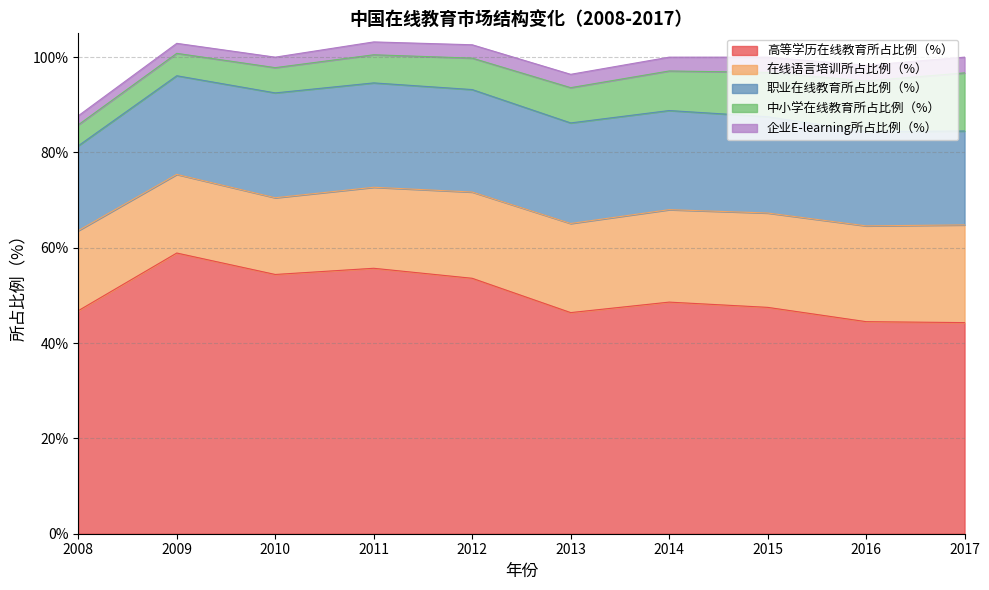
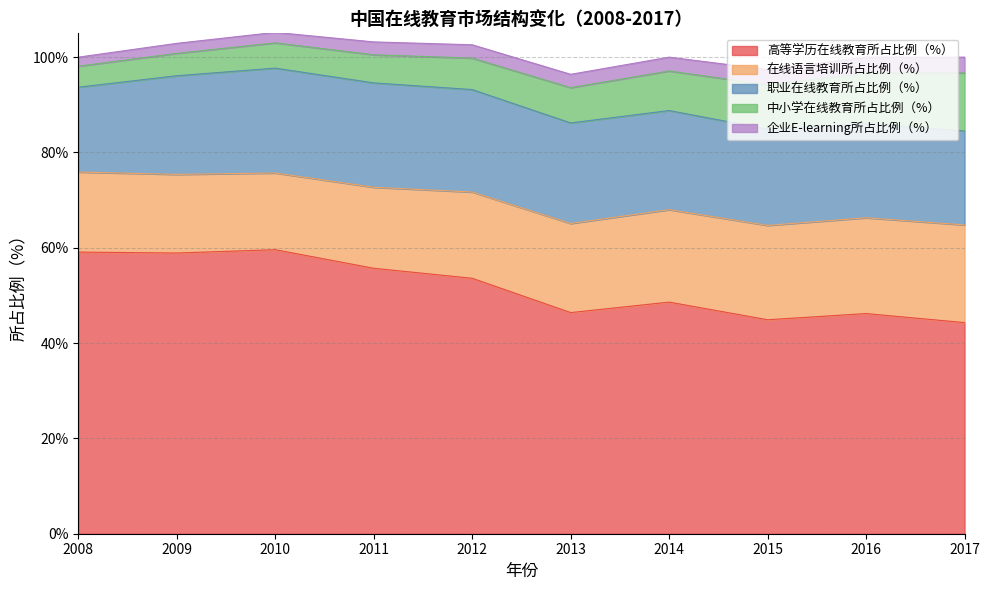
  {
    "高等学历在线教育所占比例（%）": {
-     "2008": "47%",
+     "2008": "59%",
      "2009": "59%",
-     "2010": "54%",
+     "2010": "60%",
      "2011": "56%",
      "2012": "54%",
      "2013": "46%",
      "2014": "49%",
-     "2015": "48%",
-     "2016": "45%",
+     "2015": "45%",
+     "2016": "46%",
      "2017": "44%"
    },
    "在线语言培训所占比例（%）": {
      "2008": "17%",
      "2009": "17%",
      "2010": "16%",
      "2011": "17%",
      "2012": "18%",
      "2013": "19%",
      "2014": "19%",
      "2015": "20%",
      "2016": "20%",
      "2017": "21%"
    },
    "职业在线教育所占比例（%）": {
      "2008": "18%",
      "2009": "21%",
      "2010": "22%",
      "2011": "22%",
      "2012": "22%",
      "2013": "21%",
      "2014": "21%",
      "2017": "20%"
    },
    "中小学在线教育所占比例（%）": {
      "2008": "4%",
      "2009": "5%",
      "2010": "5%",
      "2011": "6%",
      "2012": "7%",
      "2013": "7%",
      "2014": "8%",
      "2017": "12%"
    },
    "企业E-learning所占比例（%）": {
      "2008": "2%",
      "2009": "2%",
      "2010": "2%",
      "2011": "3%",
      "2012": "3%",
      "2013": "3%",
      "2014": "3%",
      "2017": "3%"
    }
  }
